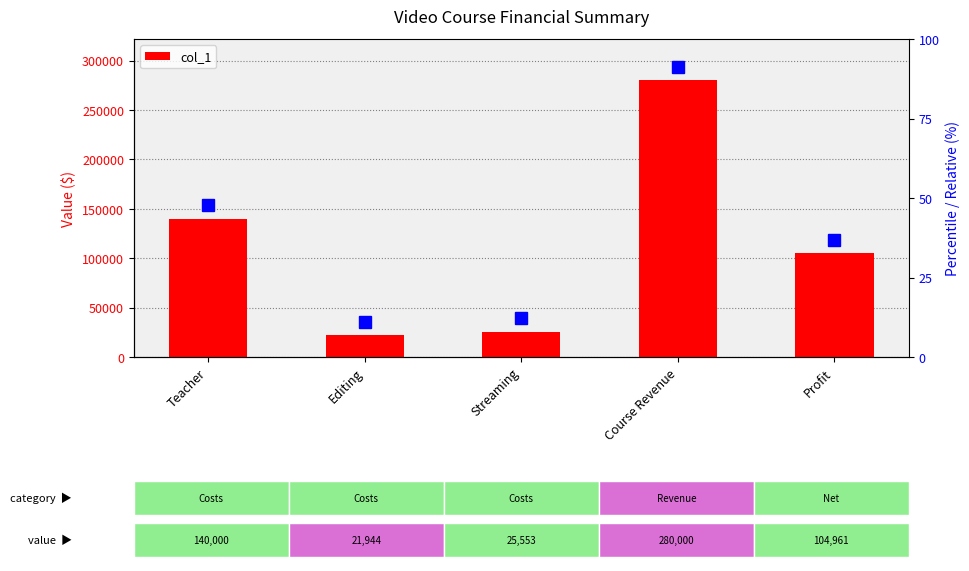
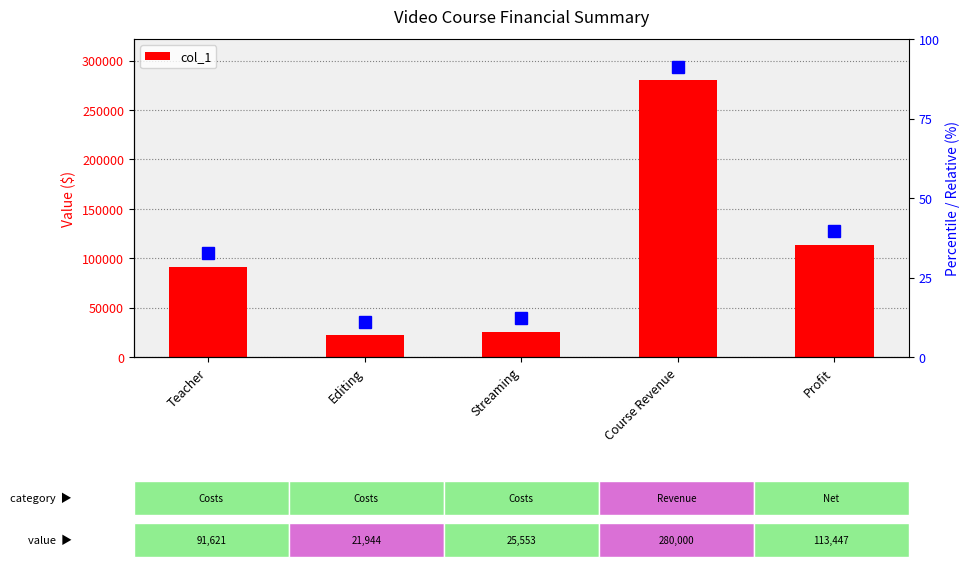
  {
    "Video Course Financial Summary": {
      "col_1": {
-       "Teacher": "140,000",
-       "Profit": "104,961"
+       "Teacher": "91,621",
+       "Profit": "113,447"
      }
    }
  }
